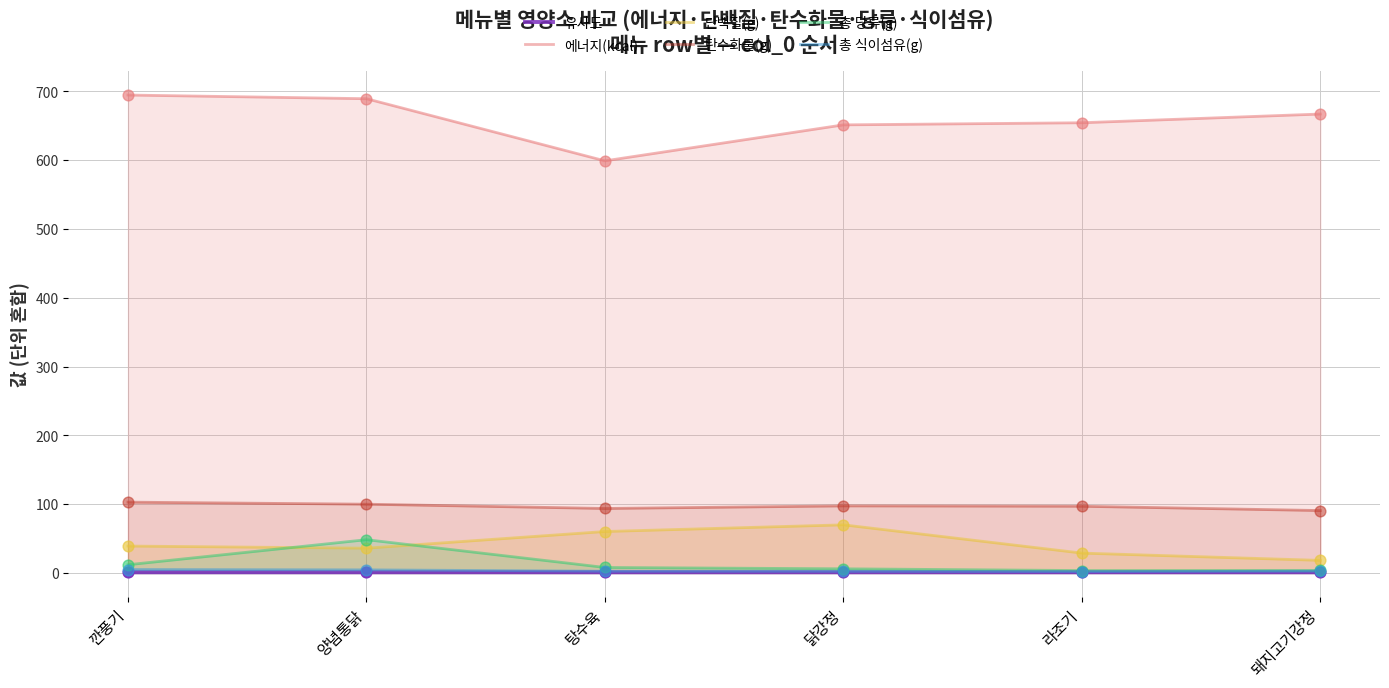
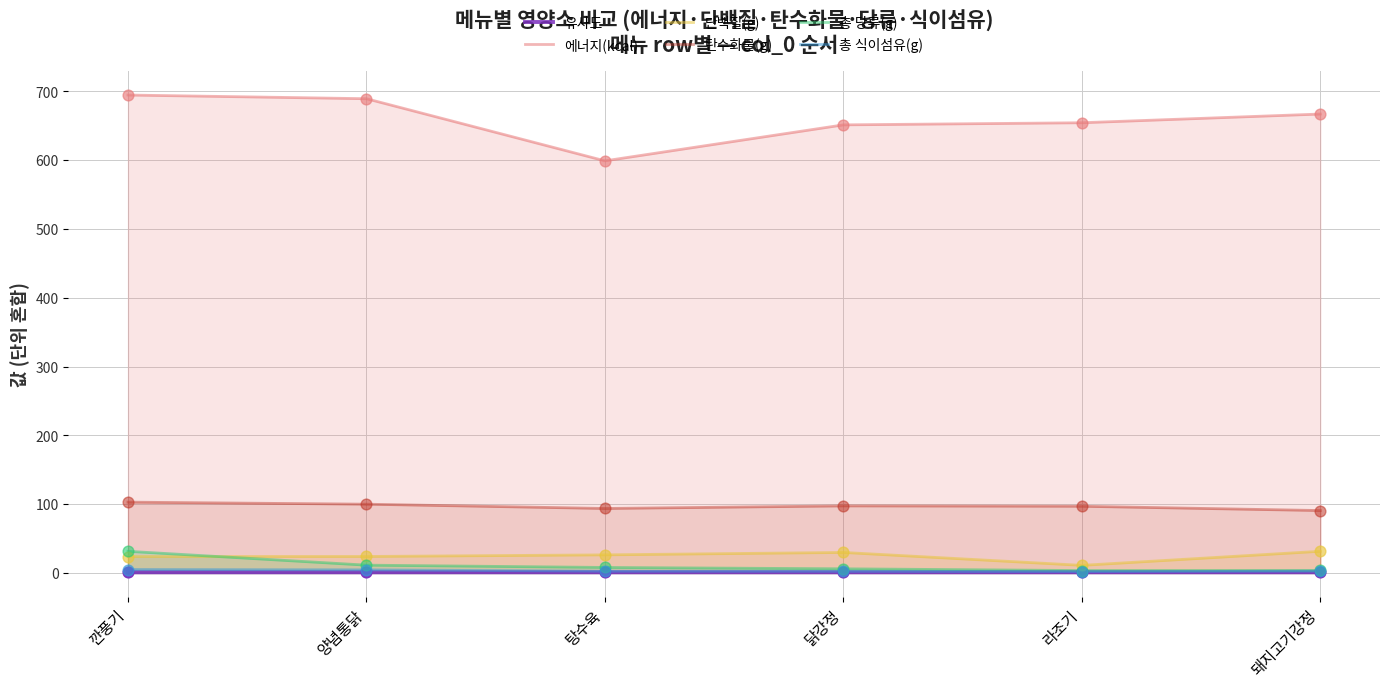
  {
    "유사도": {
      "깐풍기": 0
    },
    "단백질(g)": {
-     "깐풍기": 40,
-     "양념통닭": 40,
-     "탕수육": 60,
-     "닭강정": 70,
-     "라조기": 30,
-     "돼지고기강정": 20
+     "깐풍기": 20,
+     "양념통닭": 20,
+     "탕수육": 30,
+     "닭강정": 30,
+     "라조기": 10,
+     "돼지고기강정": 30
    },
    "총 당류(g)": {
-     "깐풍기": 10,
-     "양념통닭": 50,
+     "깐풍기": 30,
+     "양념통닭": 10,
      "탕수육": 10
    },
    "총 식이섬유(g)": {
      "깐풍기": 10
    }
  }
